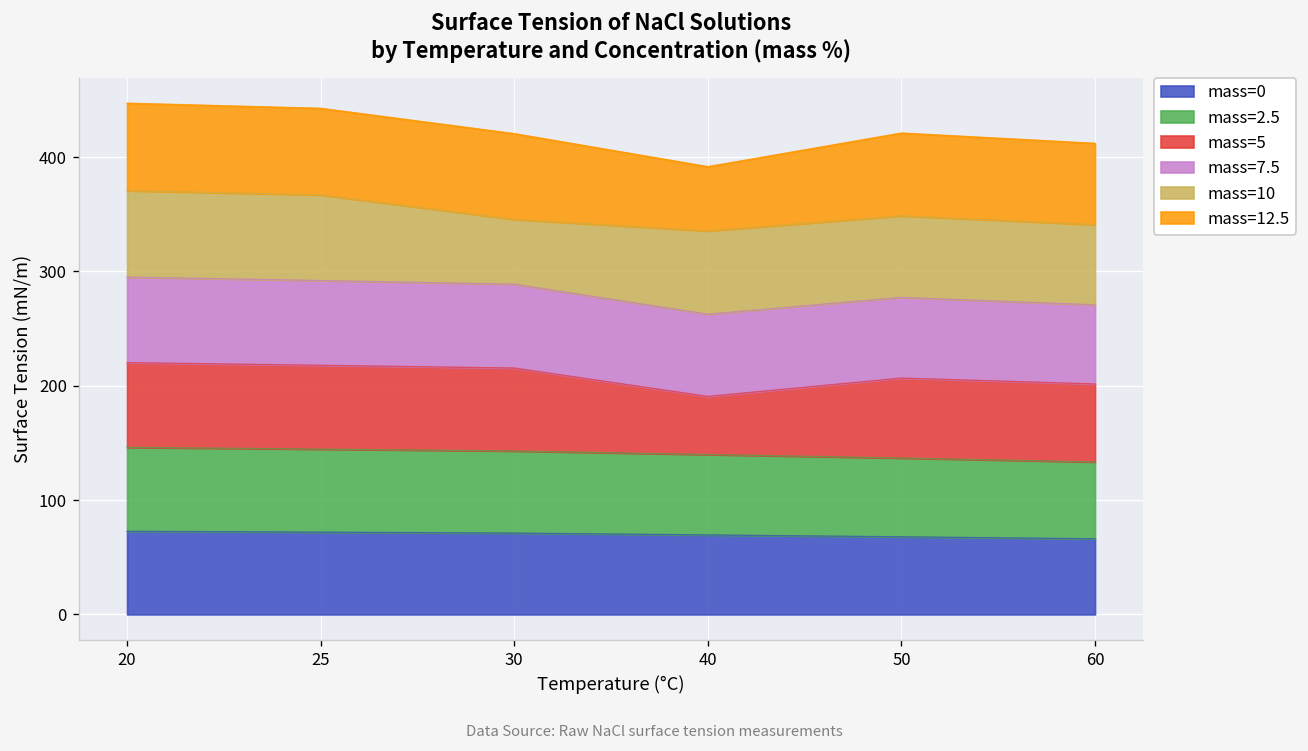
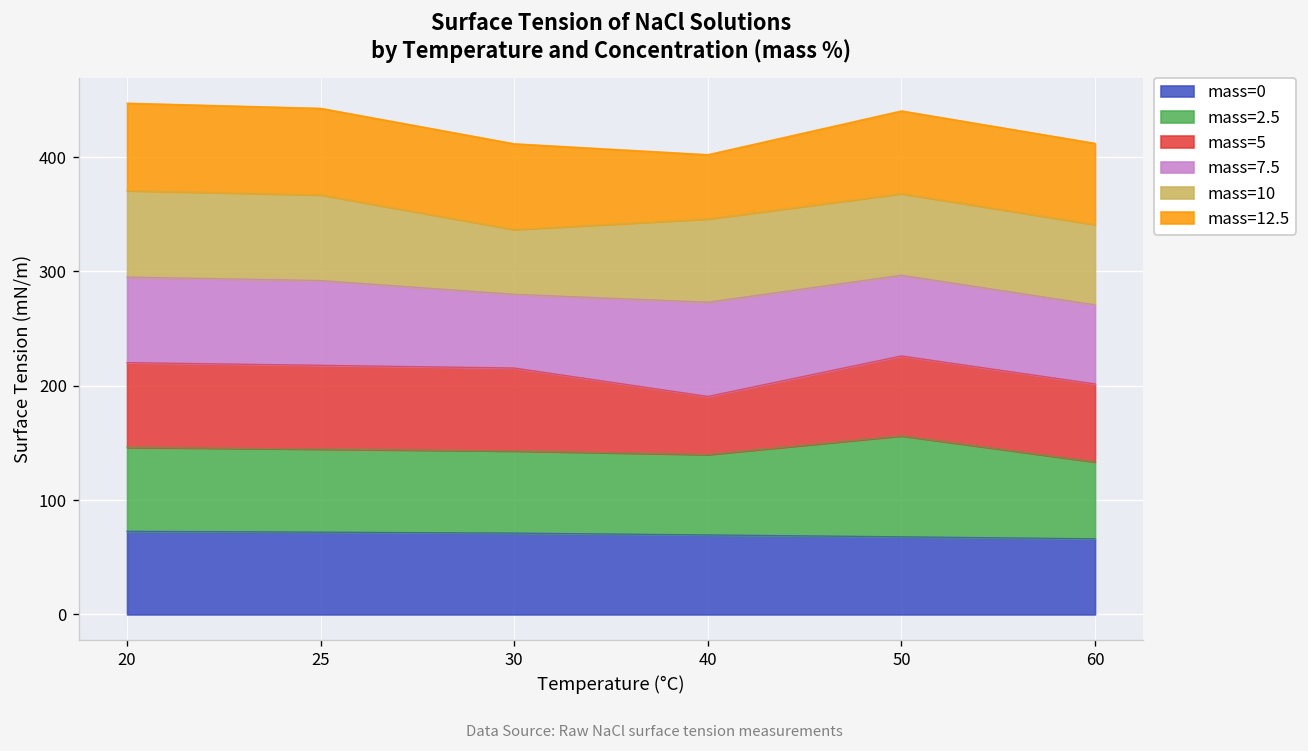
  {
    "mass=0": {
      "20": 70,
      "25": 70,
      "30": 70,
      "40": 70,
      "50": 70,
      "60": 70
    },
    "mass=2.5": {
      "20": 70,
      "25": 70,
      "30": 70,
      "40": 70,
-     "50": 70,
+     "50": 90,
      "60": 70
    },
    "mass=5": {
      "20": 70,
      "25": 70,
      "30": 70,
      "40": 50,
      "50": 70,
      "60": 70
    },
    "mass=7.5": {
      "20": 70,
      "25": 70,
-     "30": 70,
-     "40": 70,
+     "30": 60,
+     "40": 80,
      "50": 70,
      "60": 70
    },
    "mass=10": {
      "20": 80,
      "25": 70,
      "30": 60,
      "40": 70,
      "50": 70,
      "60": 70
    },
    "mass=12.5": {
      "20": 80,
      "25": 80,
      "30": 80,
      "40": 60,
      "50": 70,
      "60": 70
    }
  }
